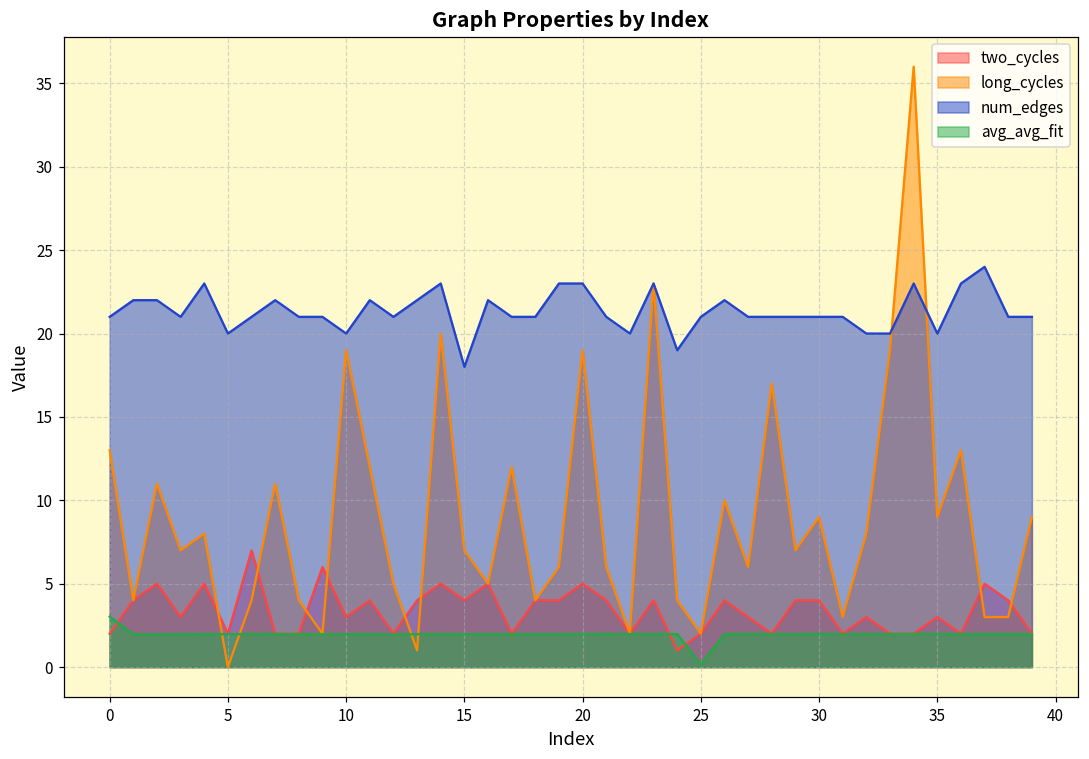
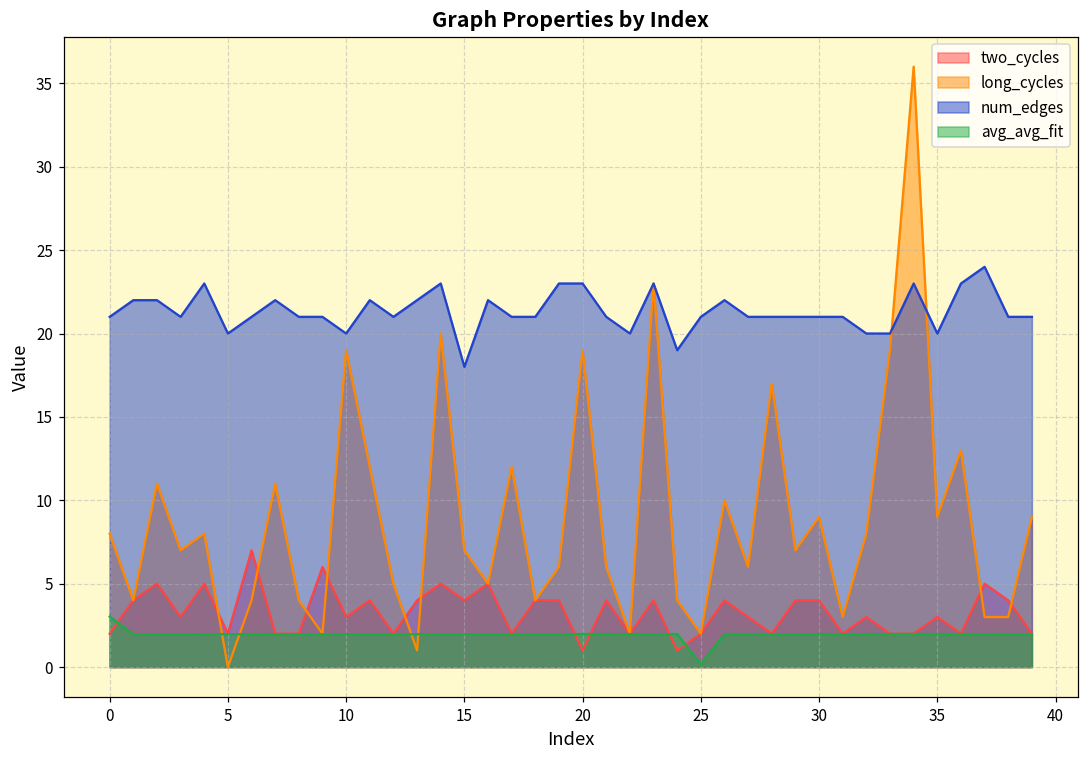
  {
    "two_cycles": {
      "0": 2,
      "10": 3,
      "15": 4,
-     "20": 5,
+     "20": 1,
      "30": 4,
      "35": 3
    },
    "long_cycles": {
-     "0": 13,
+     "0": 8,
      "5": 0,
      "10": 19,
      "15": 7,
      "20": 19,
      "30": 9,
      "35": 9
    },
    "num_edges": {
      "0": 21,
      "5": 20,
      "10": 20,
      "15": 18,
      "20": 23,
      "25": 21,
      "30": 21,
      "35": 20
    },
    "avg_avg_fit": {
      "0": 3,
      "10": 2,
      "15": 2,
      "20": 2,
      "25": 0,
      "30": 2,
      "35": 2
    }
  }
